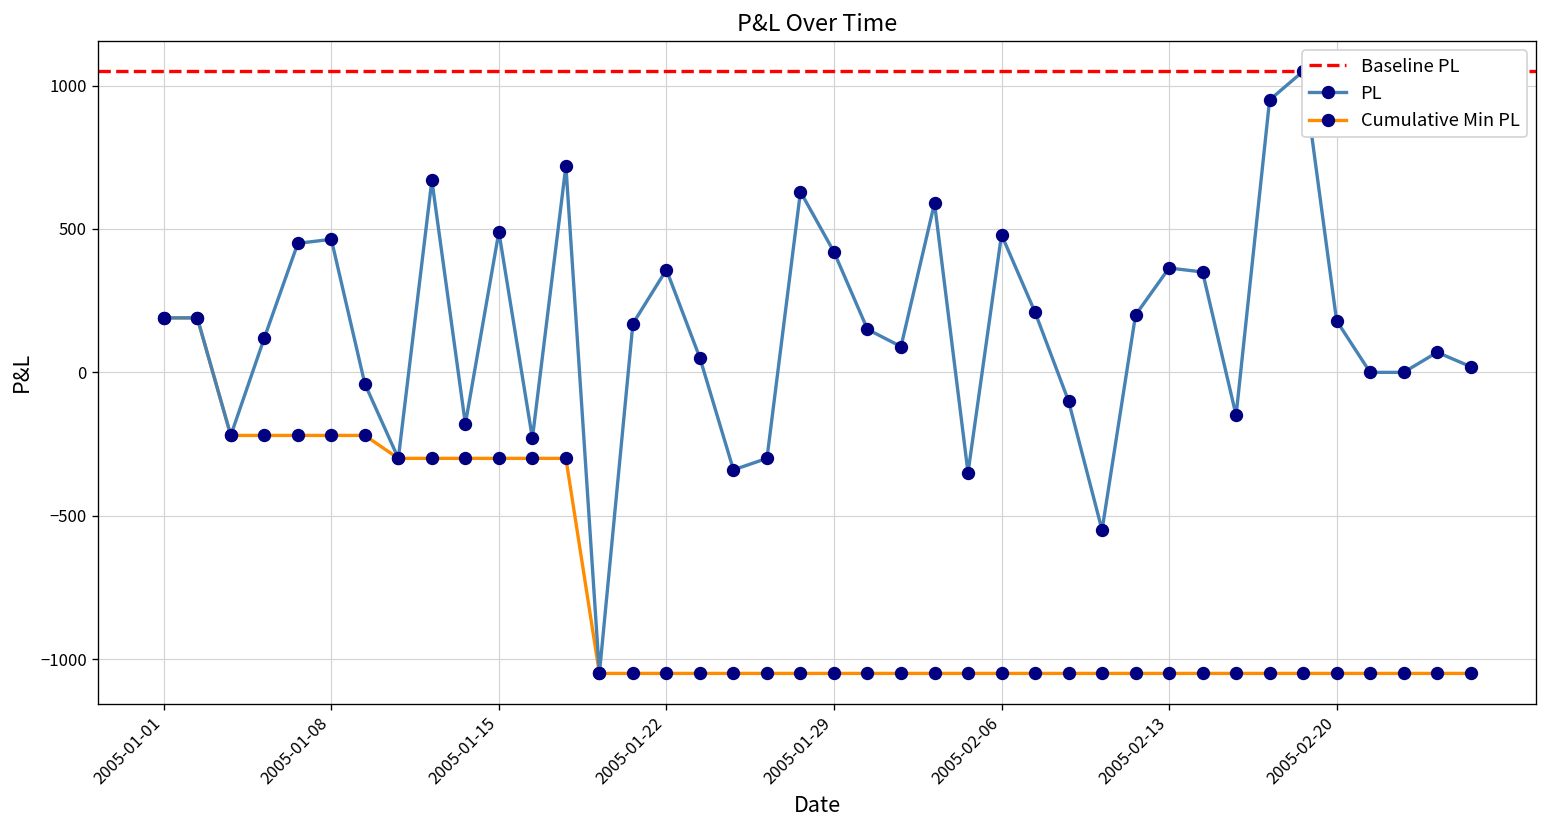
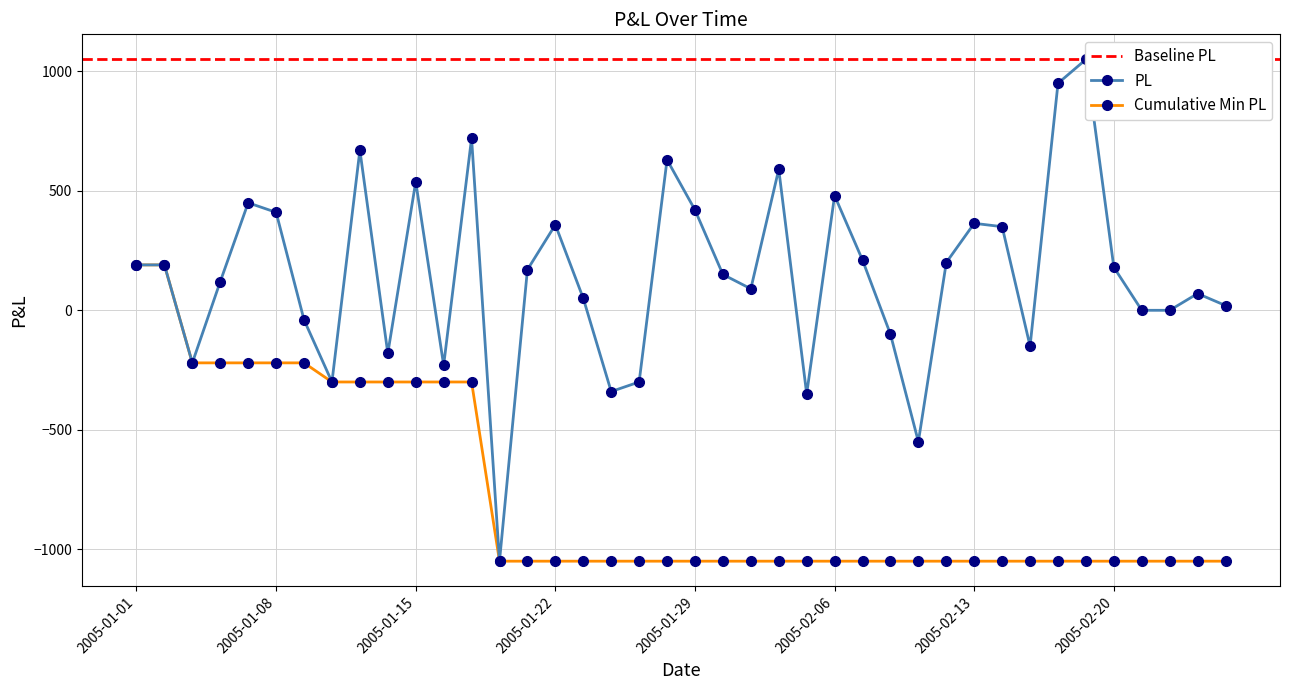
  {
    "PL": {
-     "2005-01-08": 460,
-     "2005-01-15": 490,
+     "2005-01-08": 410,
+     "2005-01-15": 540,
      "2005-01-22": 360,
      "2005-01-29": 420,
      "2005-02-06": 480,
      "2005-02-13": 360,
      "2005-02-20": 180
    },
    "Cumulative Min PL": {
      "2005-01-08": -220,
      "2005-01-15": -300,
      "2005-01-22": -1050,
      "2005-01-29": -1050,
      "2005-02-06": -1050,
      "2005-02-13": -1050,
      "2005-02-20": -1050
    }
  }
